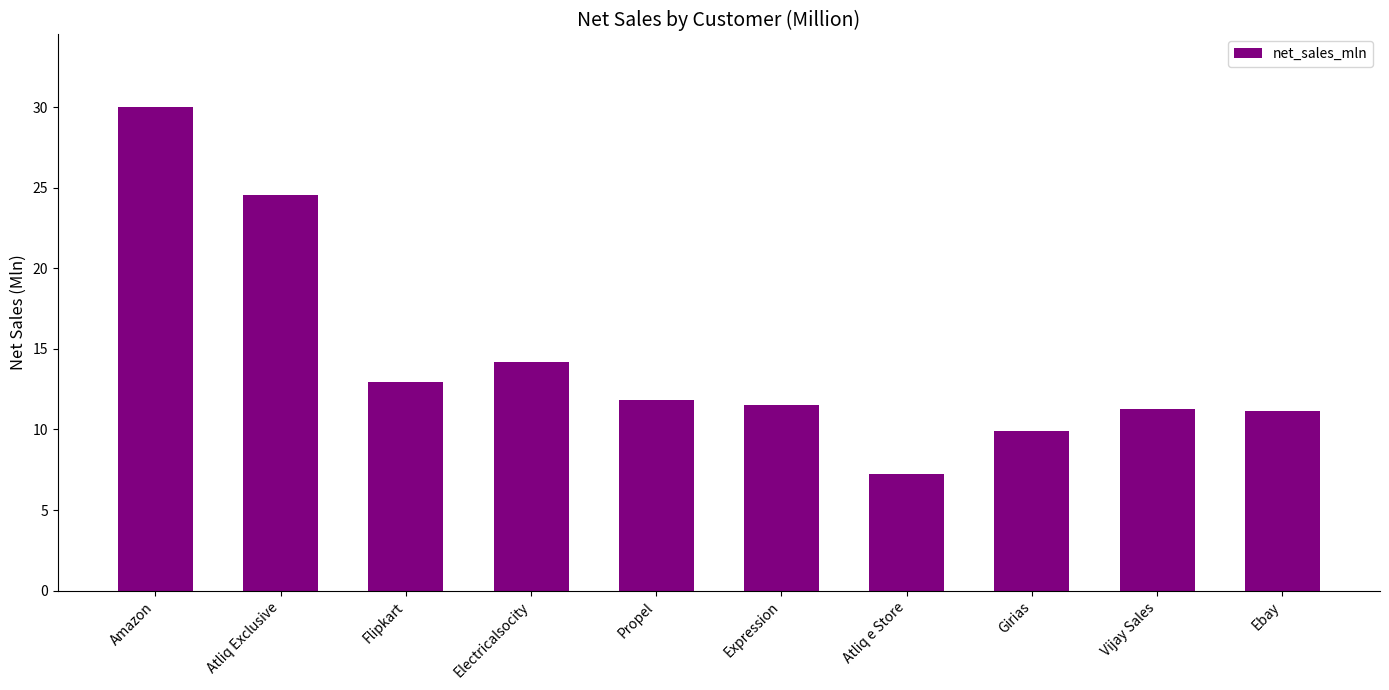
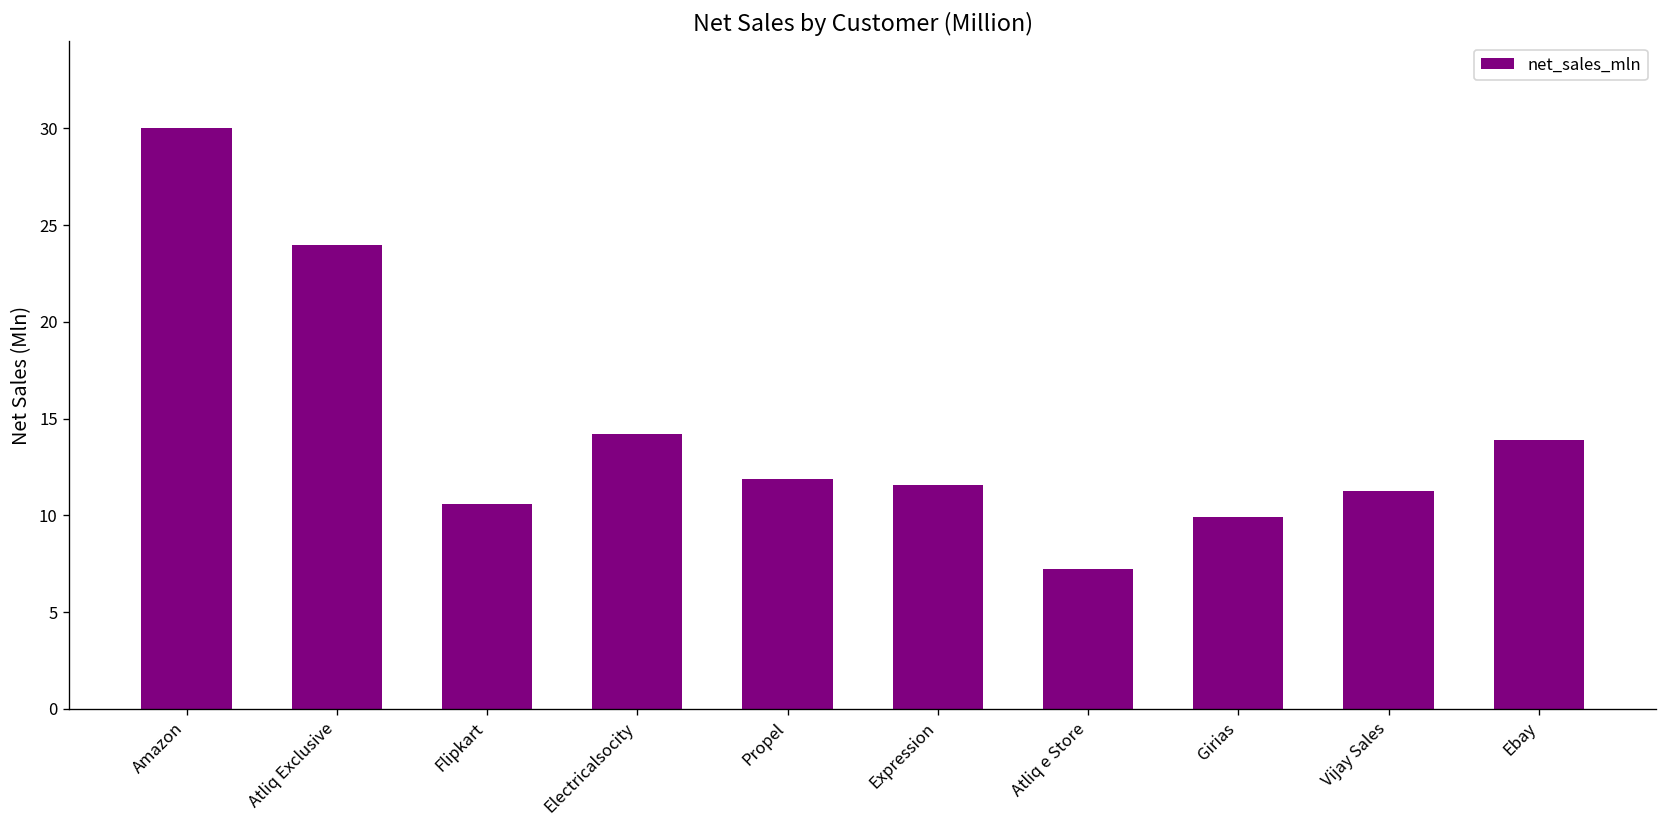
  {
    "Amazon": 30.0,
-   "Atliq Exclusive": 24.5,
-   "Flipkart": 13.0,
+   "Atliq Exclusive": 24.0,
+   "Flipkart": 10.6,
    "Electricalsocity": 14.2,
    "Propel": 11.9,
    "Expression": 11.6,
    "Atliq e Store": 7.2,
    "Girias": 9.9,
    "Vijay Sales": 11.3,
-   "Ebay": 11.1
+   "Ebay": 13.9
  }
